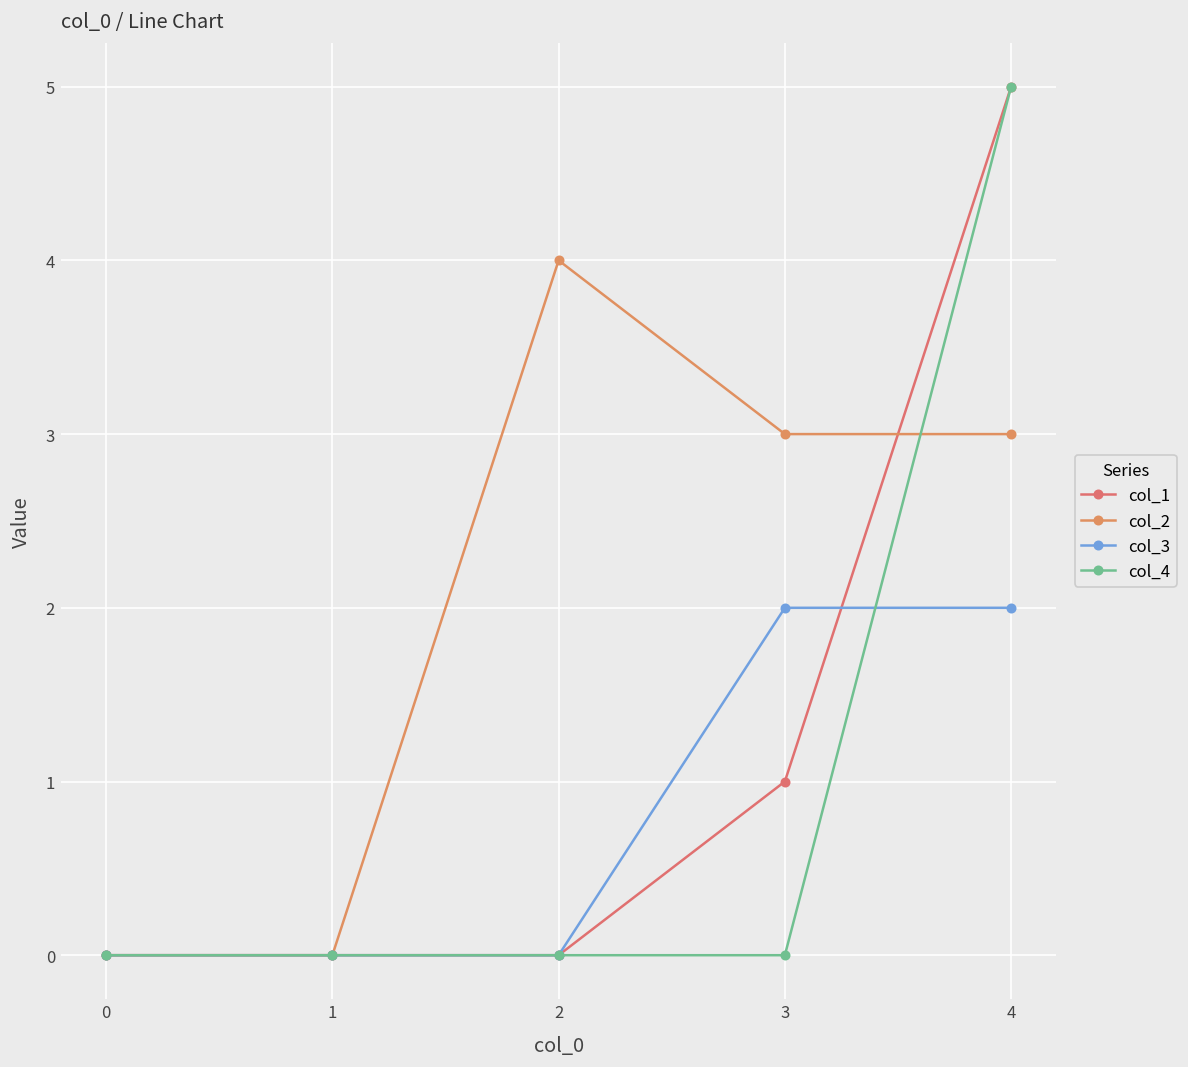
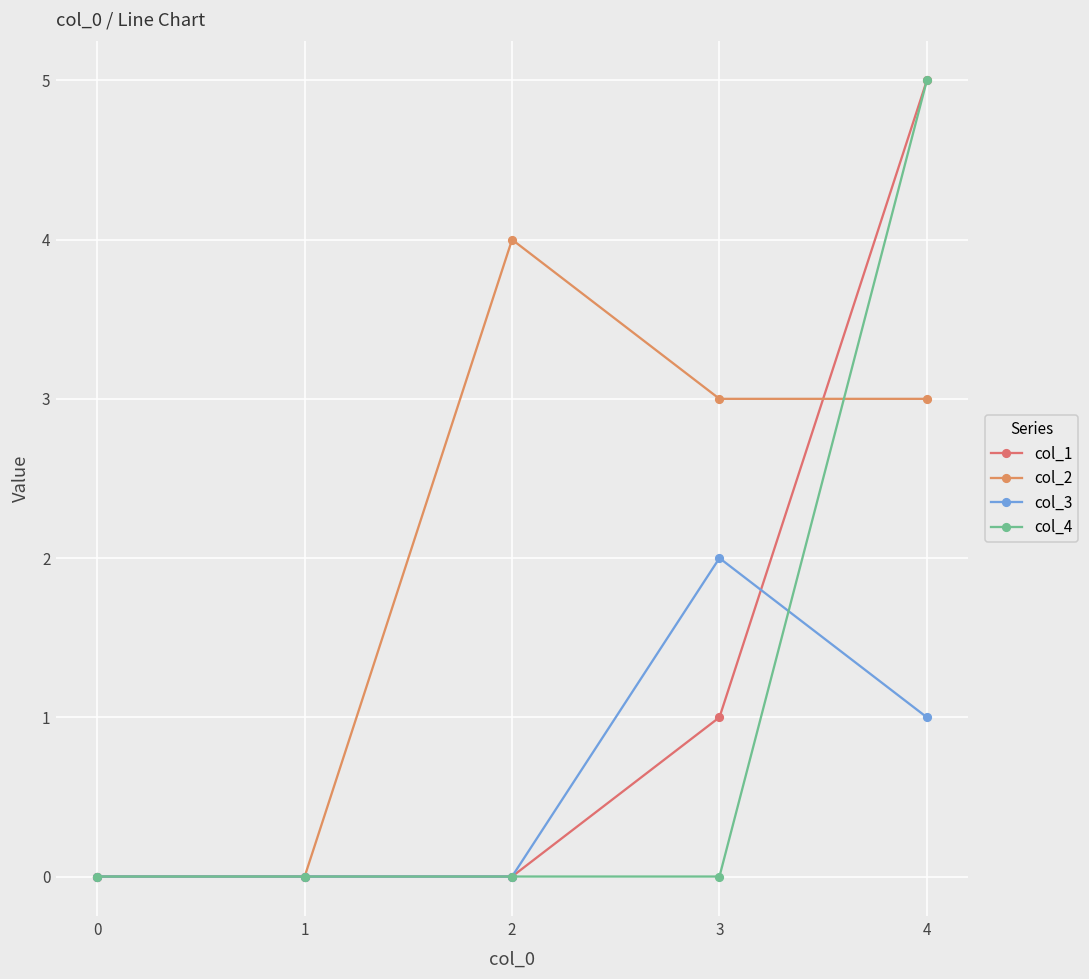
  {
    "col_3": {
      "3": 2,
-     "4": 2
+     "4": 1
    },
    "col_4": {
      "3": 0
    }
  }
